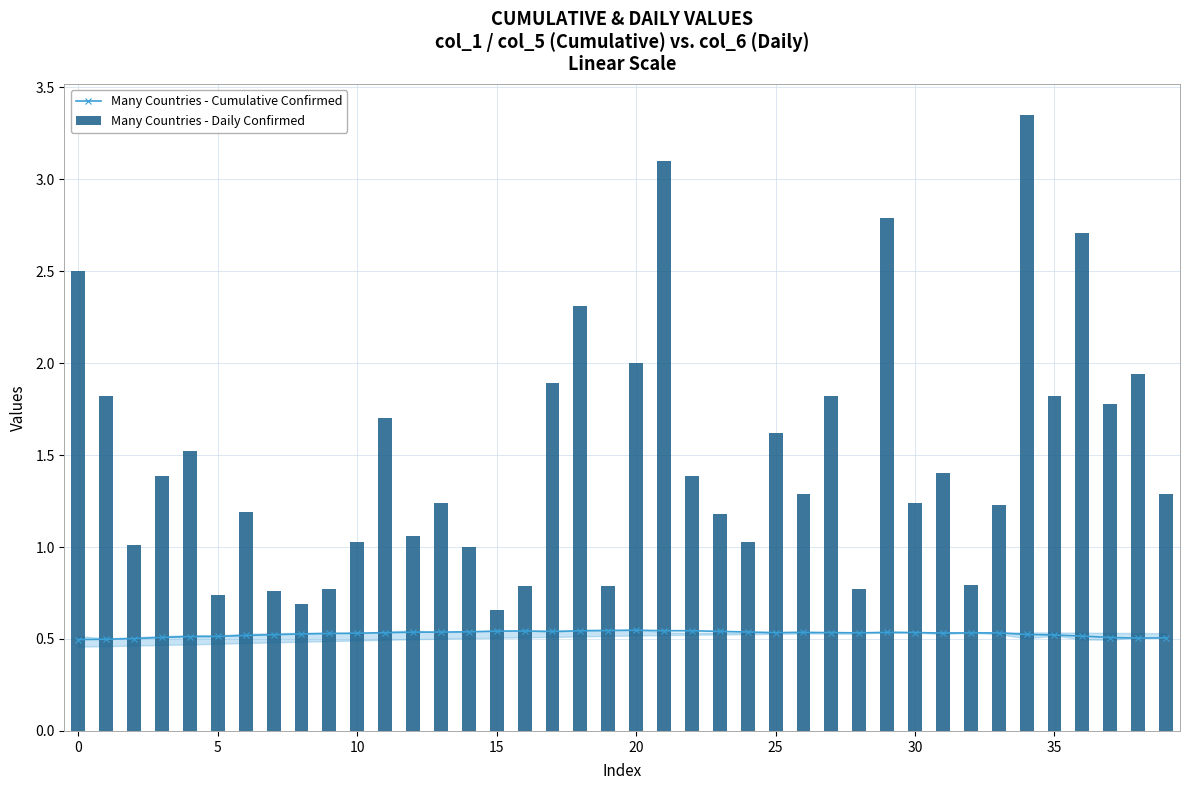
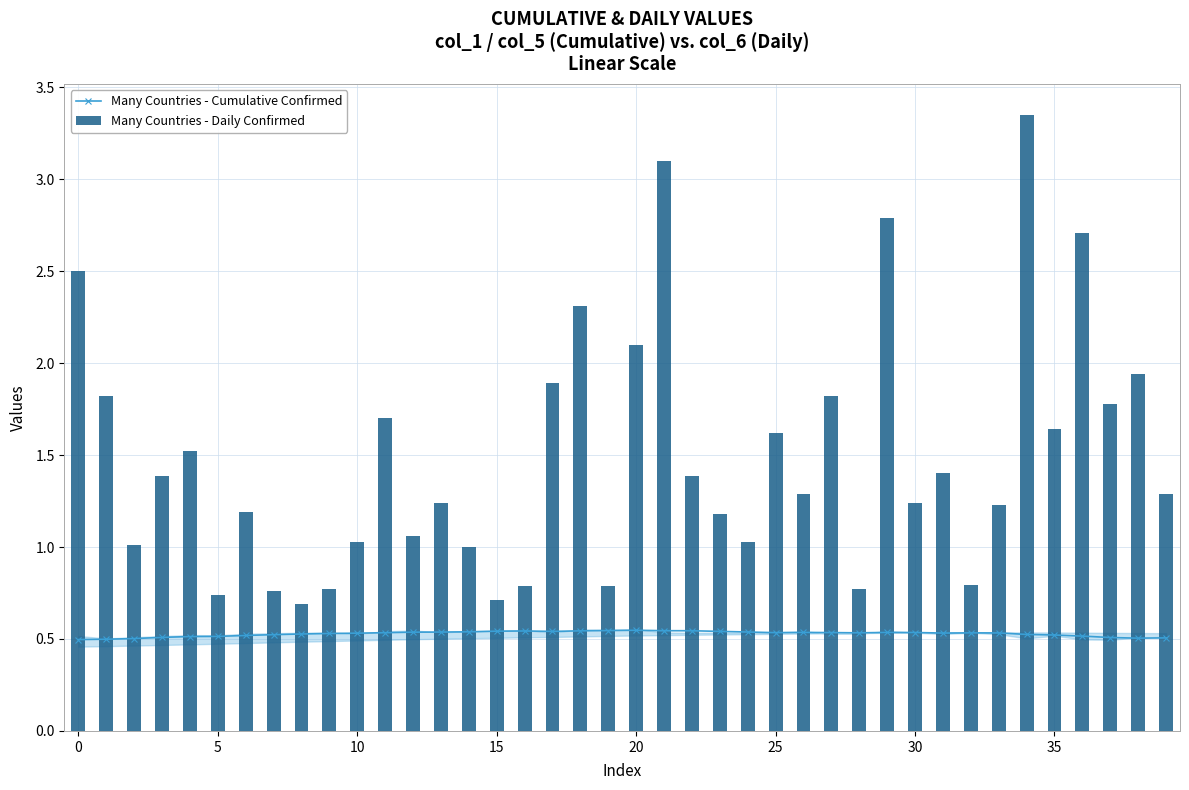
  {
    "Many Countries - Daily Confirmed": {
      "0": 2.50,
      "5": 0.74,
      "10": 1.03,
-     "15": 0.66,
-     "20": 2.0,
+     "15": 0.71,
+     "20": 2.1,
      "25": 1.62,
      "30": 1.24,
-     "35": 1.82
+     "35": 1.64
    }
  }
